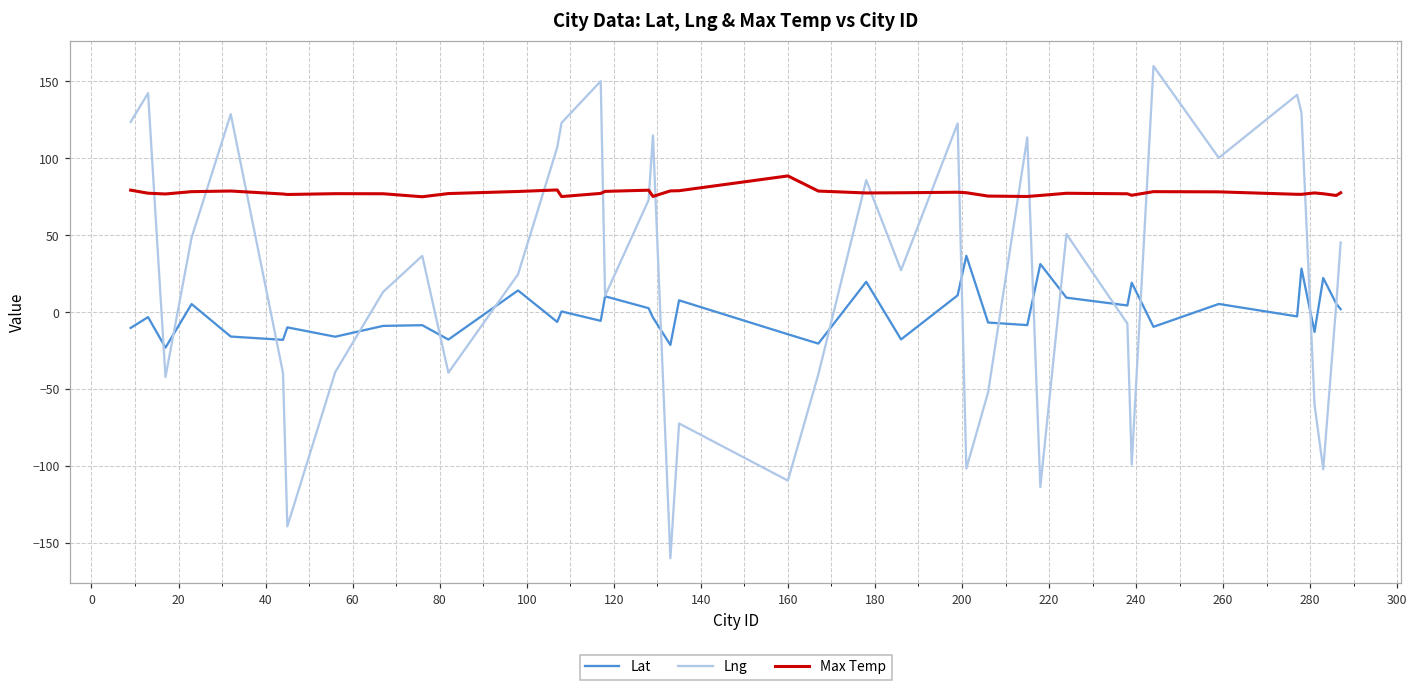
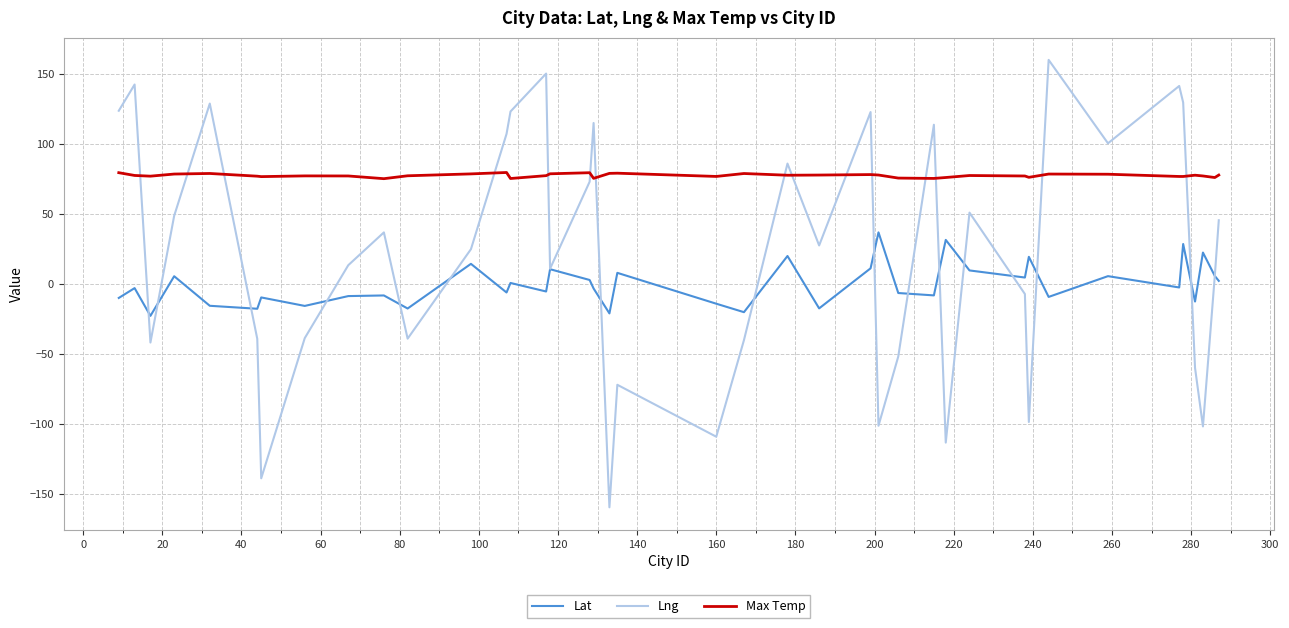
  {
    "Lat": {
      "160": -14
    },
    "Lng": {
      "160": -109
    },
    "Max Temp": {
-     "160": 89
+     "160": 77
    }
  }
